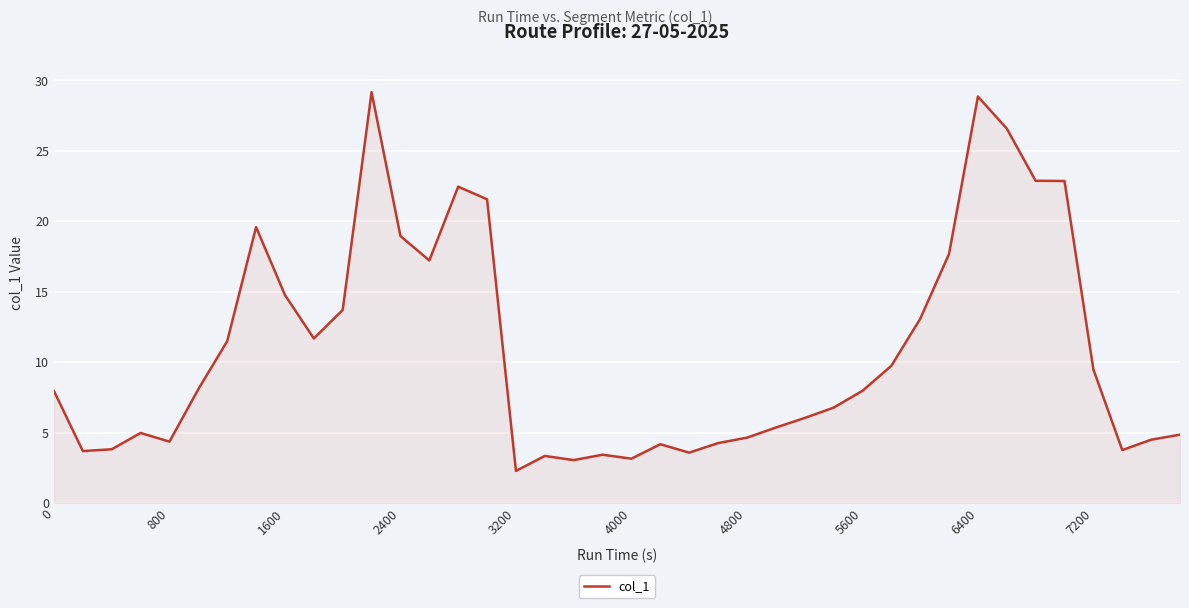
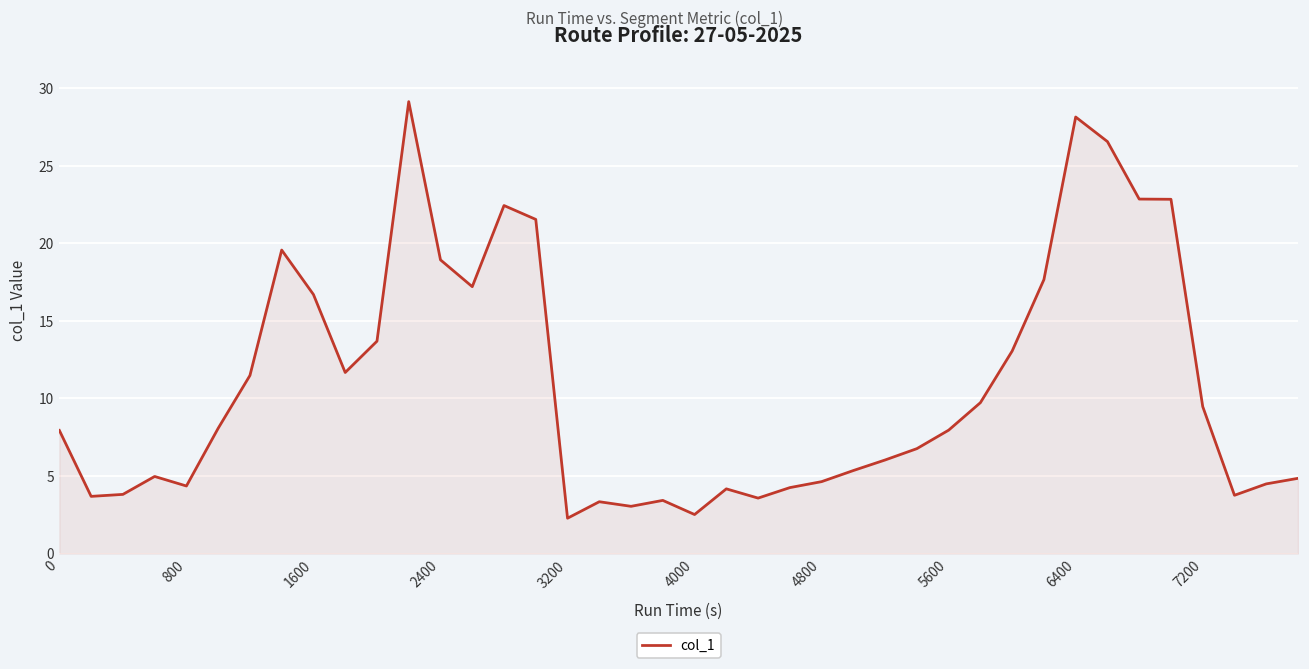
  {
    "0": 7.9,
    "800": 4.4,
-   "1600": 14.8,
+   "1600": 16.7,
    "2400": 18.9,
    "3200": 2.3,
-   "4000": 3.1,
+   "4000": 2.5,
    "4800": 4.6,
    "5600": 8.0,
-   "6400": 28.8,
+   "6400": 28.2,
    "7200": 9.5
  }
